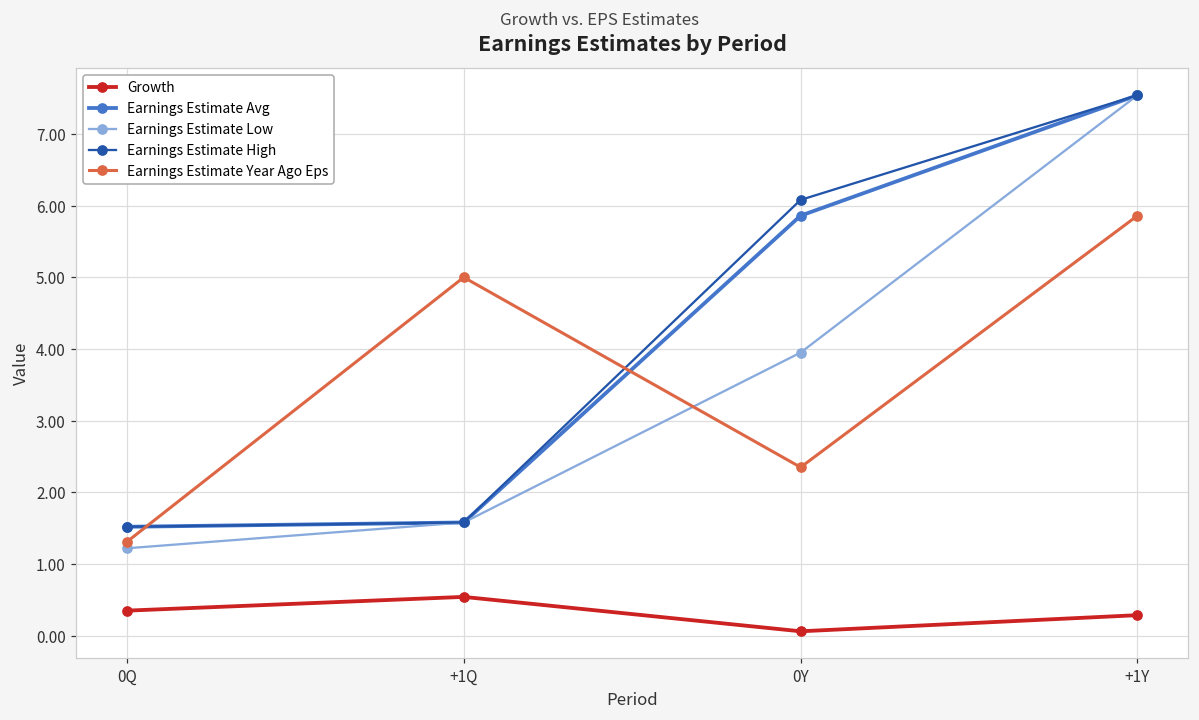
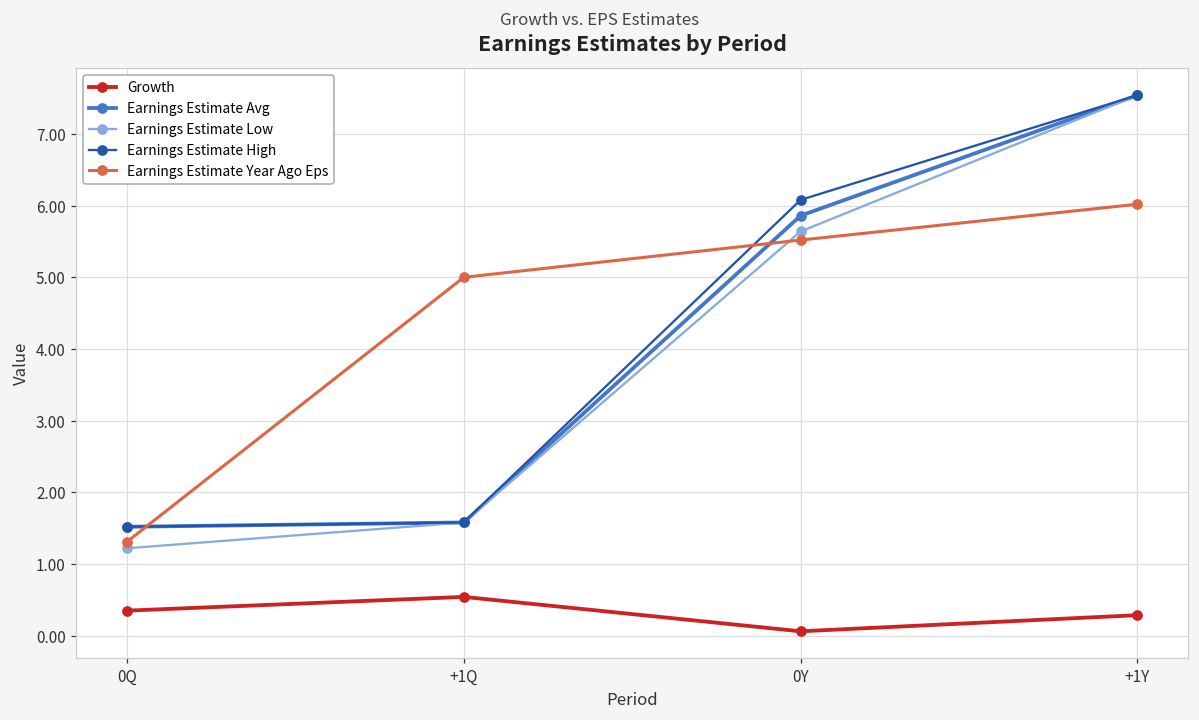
  {
    "Growth": {
      "0Q": 0.4,
      "+1Q": 0.5,
      "0Y": 0.1,
      "+1Y": 0.3
    },
    "Earnings Estimate Low": {
      "0Q": 1.2,
-     "0Y": 4.0
+     "0Y": 5.6
    },
    "Earnings Estimate Year Ago Eps": {
      "0Q": 1.3,
      "+1Q": 5.0,
-     "0Y": 2.4,
-     "+1Y": 5.9
+     "0Y": 5.5,
+     "+1Y": 6.0
    }
  }
